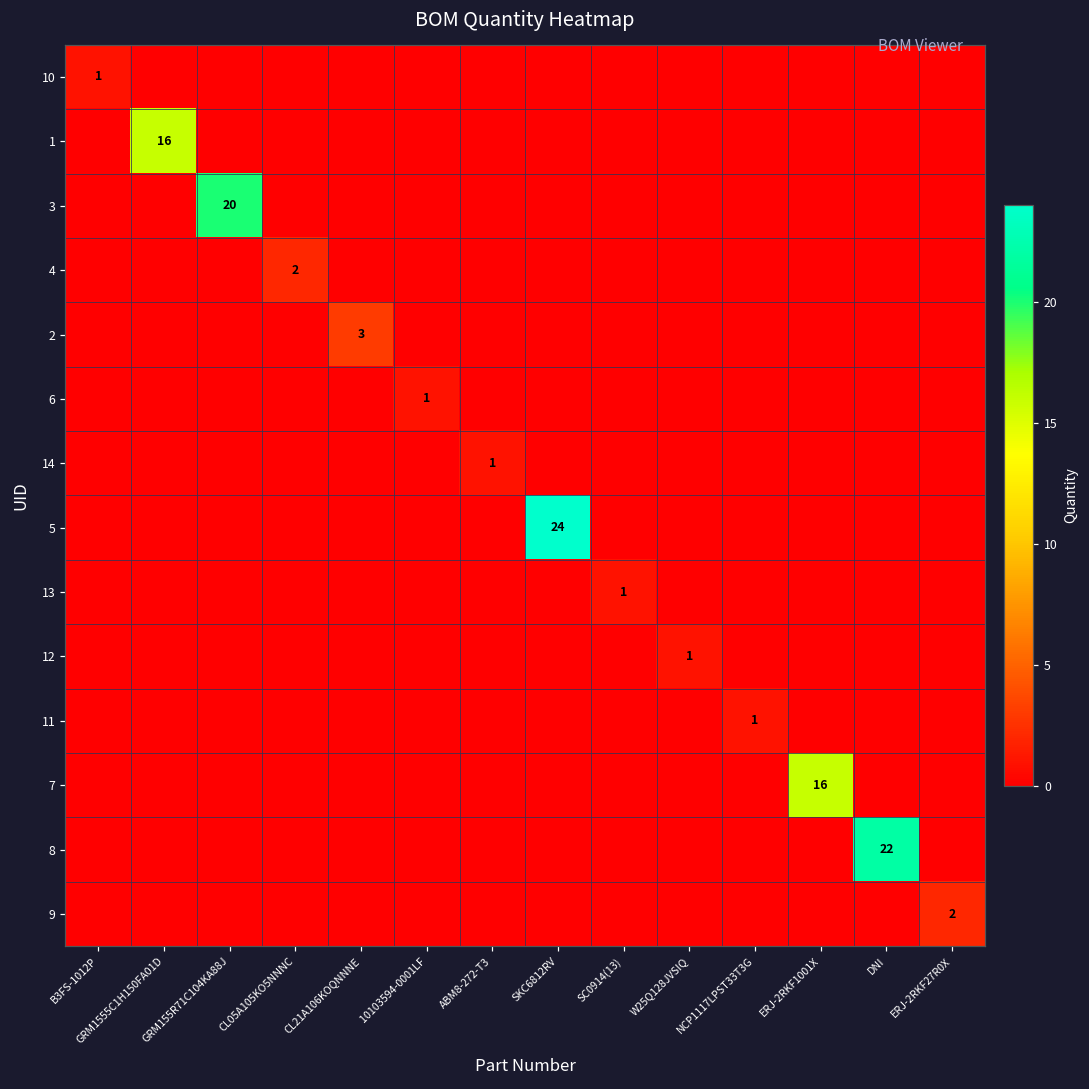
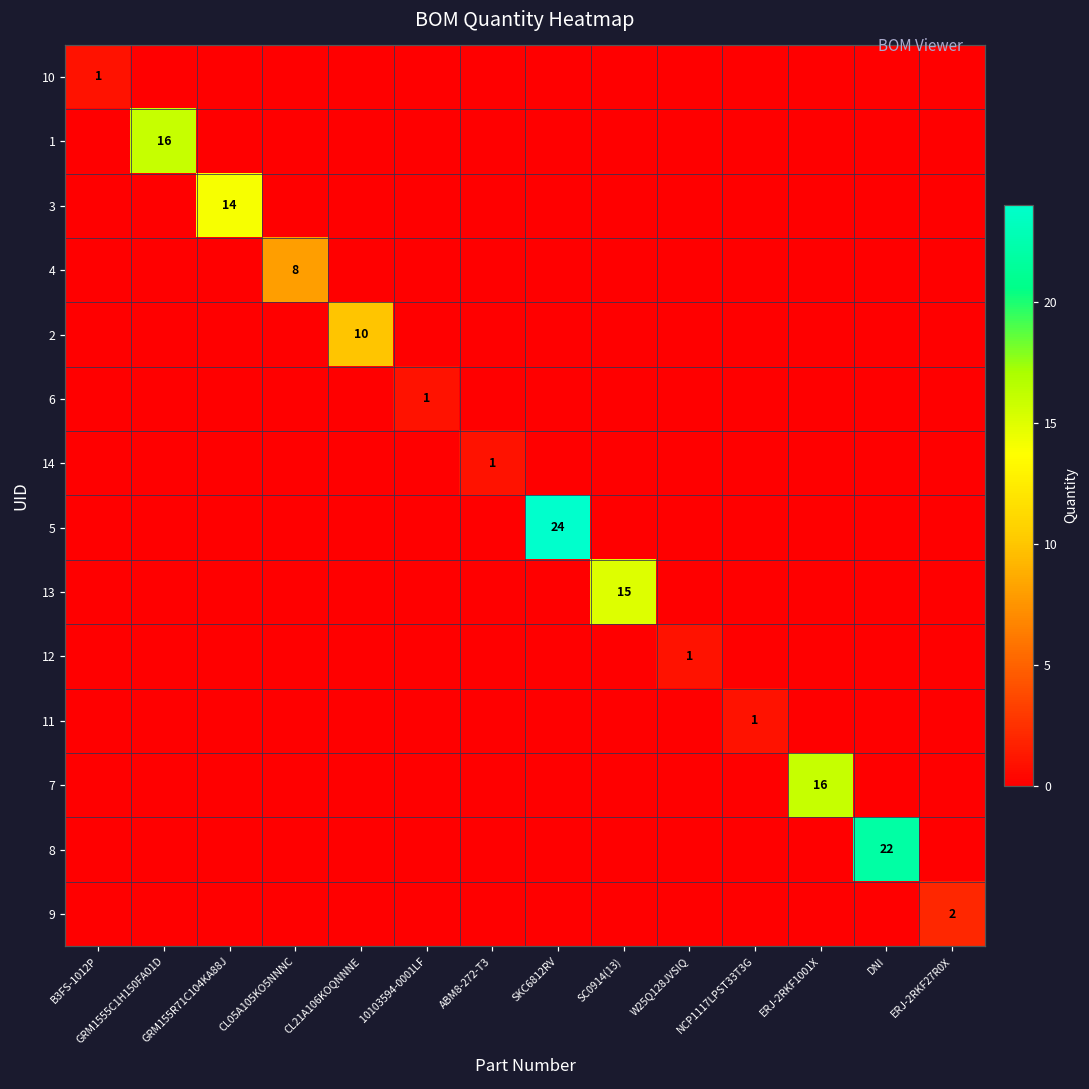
  {
    "10": {
      "B3FS-1012P": 1
    },
    "1": {
      "GRM1555C1H150FA01D": 16
    },
    "3": {
-     "GRM155R71C104KA88J": 20
+     "GRM155R71C104KA88J": 14
    },
    "4": {
-     "CL05A105KO5NNNC": 2
+     "CL05A105KO5NNNC": 8
    },
    "2": {
-     "CL21A106KOQNNNE": 3
+     "CL21A106KOQNNNE": 10
    },
    "6": {
      "10103594-0001LF": 1
    },
    "14": {
      "ABM8-272-T3": 1
    },
    "5": {
      "SKC6812RV": 24
    },
    "13": {
-     "SC0914(13)": 1
+     "SC0914(13)": 15
    },
    "12": {
      "W25Q128JVSIQ": 1
    },
    "11": {
      "NCP1117LPST33T3G": 1
    },
    "7": {
      "ERJ-2RKF1001X": 16
    },
    "8": {
      "DNI": 22
    },
    "9": {
      "ERJ-2RKF27R0X": 2
    }
  }
